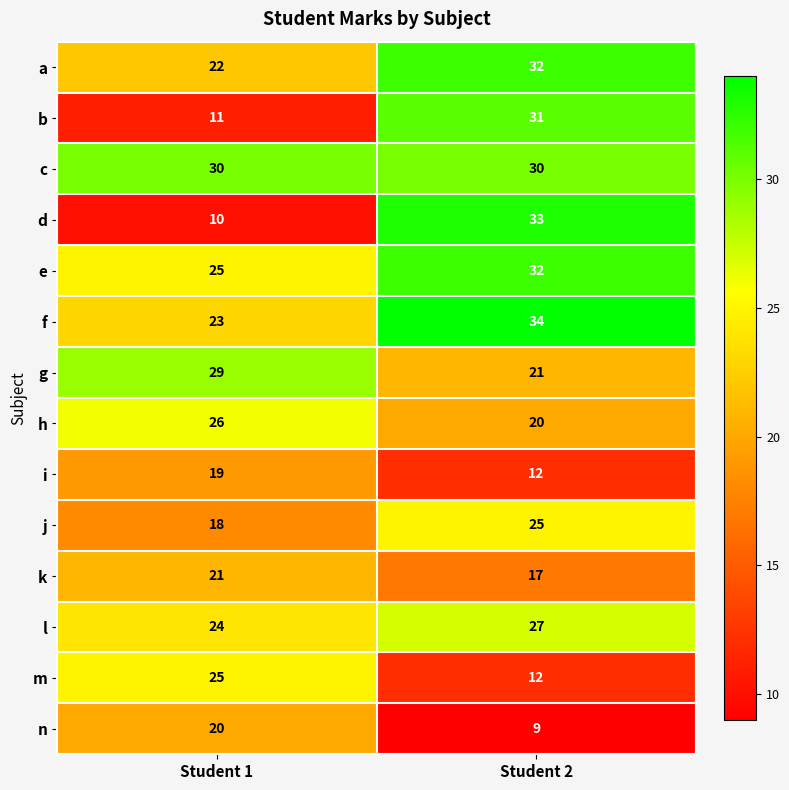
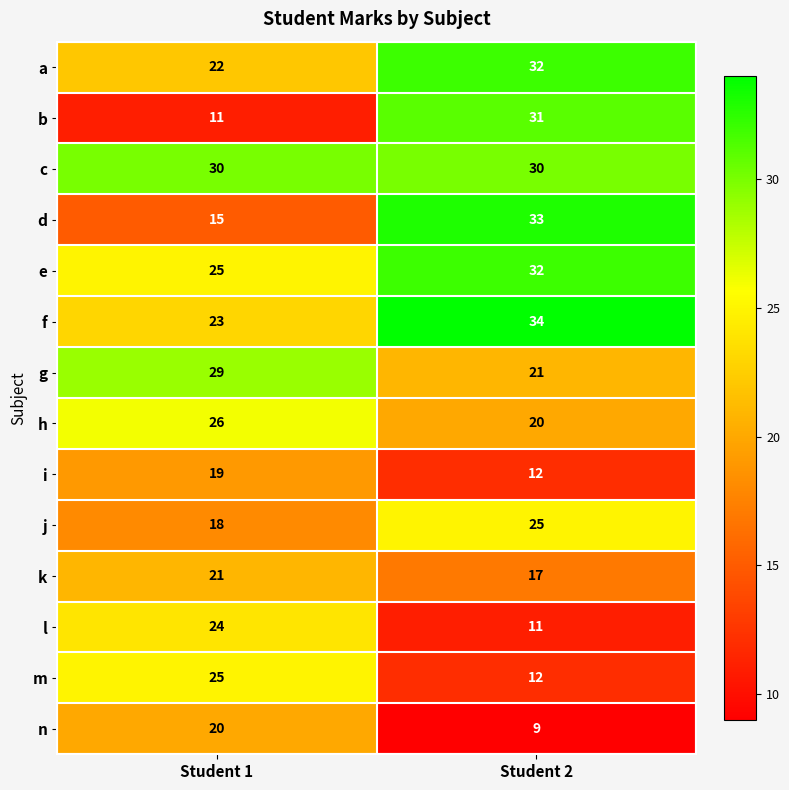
  {
    "a": {
      "Student 1": 22,
      "Student 2": 32
    },
    "b": {
      "Student 1": 11,
      "Student 2": 31
    },
    "c": {
      "Student 1": 30,
      "Student 2": 30
    },
    "d": {
-     "Student 1": 10,
+     "Student 1": 15,
      "Student 2": 33
    },
    "e": {
      "Student 1": 25,
      "Student 2": 32
    },
    "f": {
      "Student 1": 23,
      "Student 2": 34
    },
    "g": {
      "Student 1": 29,
      "Student 2": 21
    },
    "h": {
      "Student 1": 26,
      "Student 2": 20
    },
    "i": {
      "Student 1": 19,
      "Student 2": 12
    },
    "j": {
      "Student 1": 18,
      "Student 2": 25
    },
    "k": {
      "Student 1": 21,
      "Student 2": 17
    },
    "l": {
      "Student 1": 24,
-     "Student 2": 27
+     "Student 2": 11
    },
    "m": {
      "Student 1": 25,
      "Student 2": 12
    },
    "n": {
      "Student 1": 20,
      "Student 2": 9
    }
  }
